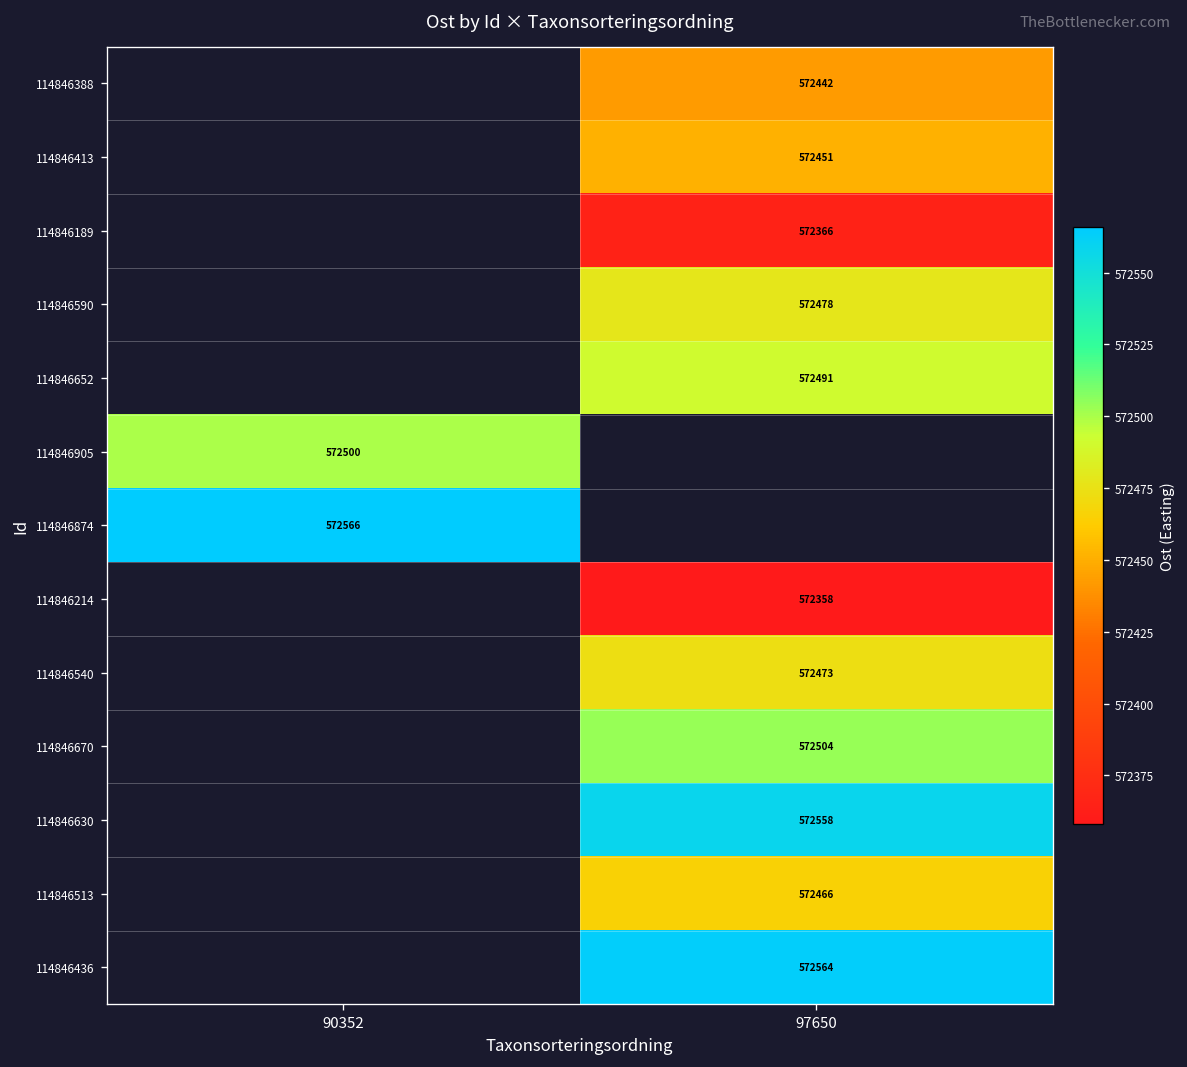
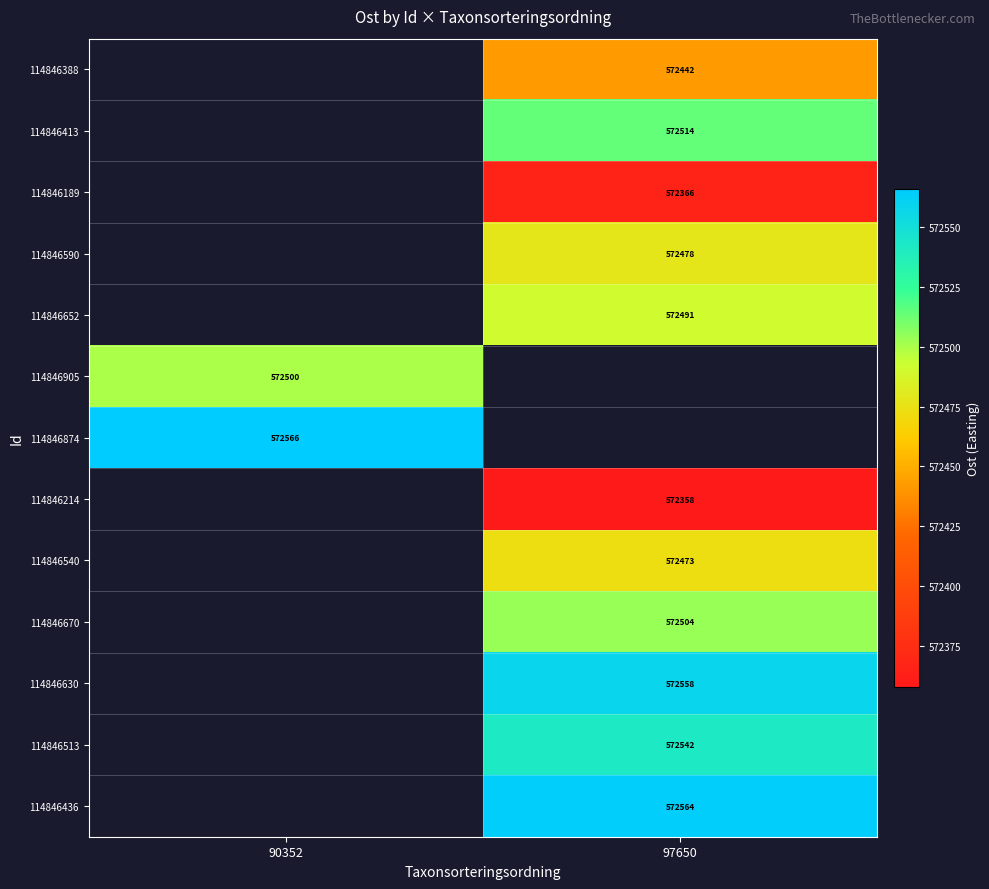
  {
    "114846388": {
      "97650": 572442
    },
    "114846413": {
-     "97650": 572451
+     "97650": 572514
    },
    "114846189": {
      "97650": 572366
    },
    "114846590": {
      "97650": 572478
    },
    "114846652": {
      "97650": 572491
    },
    "114846905": {
      "90352": 572500
    },
    "114846874": {
      "90352": 572566
    },
    "114846214": {
      "97650": 572358
    },
    "114846540": {
      "97650": 572473
    },
    "114846670": {
      "97650": 572504
    },
    "114846630": {
      "97650": 572558
    },
    "114846513": {
-     "97650": 572466
+     "97650": 572542
    },
    "114846436": {
      "97650": 572564
    }
  }
